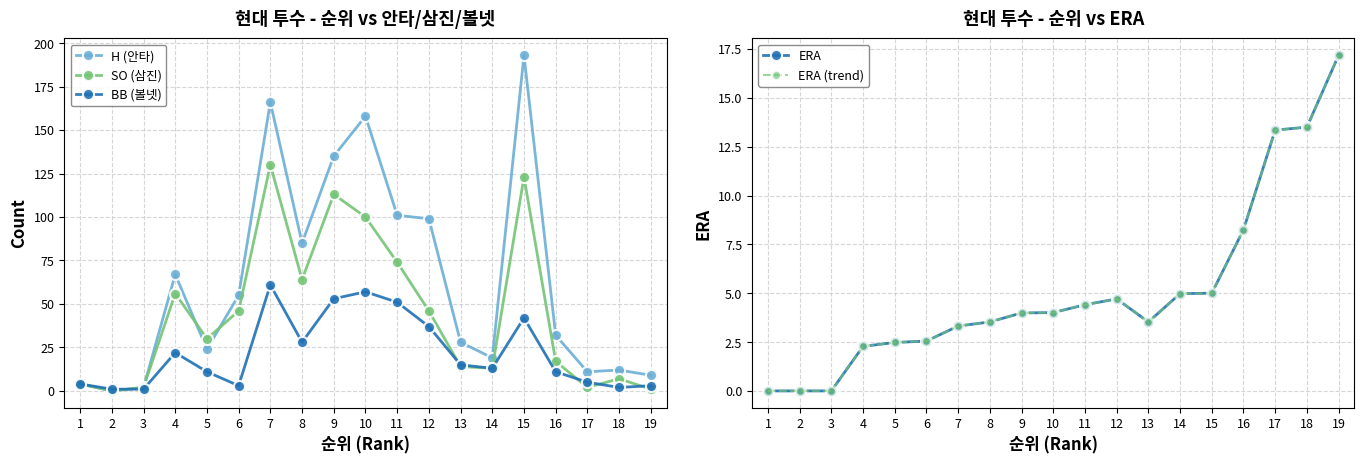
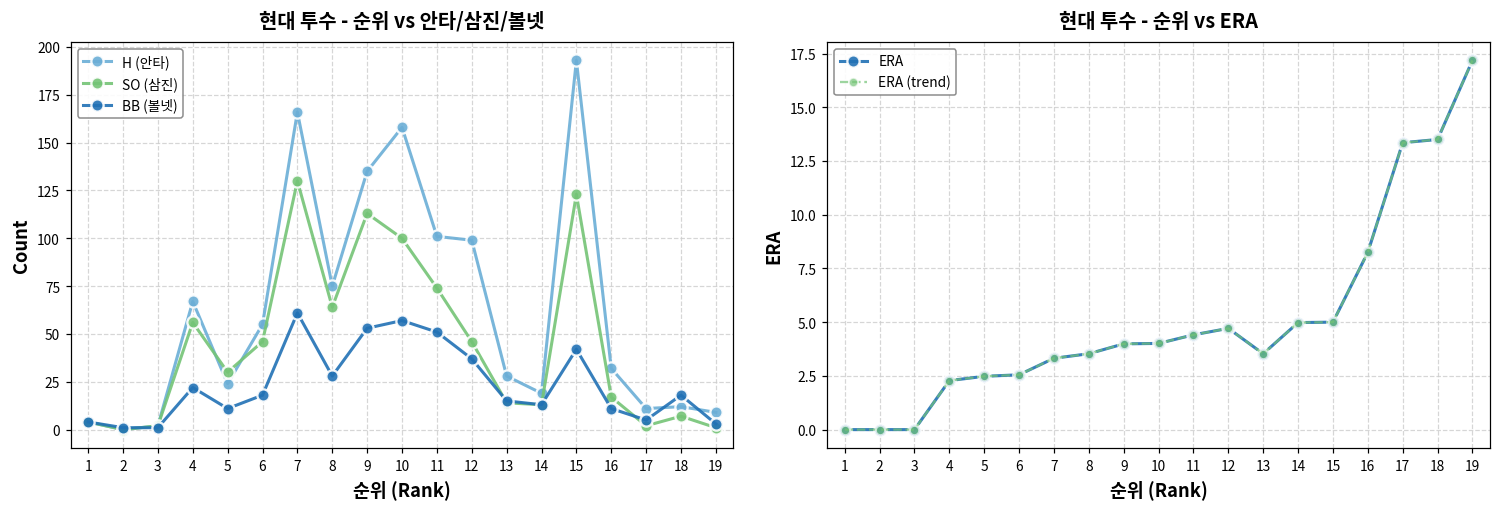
  {
    "현대 투수 - 순위 vs 안타/삼진/볼넷": {
      "H (안타)": {
        "4": 67,
        "5": 24,
        "6": 55,
        "7": 166,
-       "8": 85,
+       "8": 75,
        "9": 135,
        "10": 158,
        "11": 101,
        "12": 99,
        "13": 28,
        "14": 19,
        "15": 193,
        "16": 32,
        "17": 11,
        "18": 12,
        "19": 9
      },
      "SO (삼진)": {
        "4": 56,
        "5": 30,
        "6": 46,
        "7": 130,
        "8": 64,
        "9": 113,
        "10": 100,
        "11": 74,
        "12": 46,
        "15": 123,
        "16": 17,
        "17": 2,
        "18": 7,
        "19": 1
      },
      "BB (볼넷)": {
        "4": 22,
        "5": 11,
-       "6": 3,
+       "6": 18,
        "7": 61,
        "8": 28,
        "9": 53,
        "10": 57,
        "11": 51,
        "12": 37,
        "15": 42,
        "16": 11,
        "17": 5,
-       "18": 2,
+       "18": 18,
        "19": 3
      }
    },
    "현대 투수 - 순위 vs ERA": {
      "1": 0.0,
      "2": 0.0,
      "3": 0.0,
      "4": 2.3,
      "5": 2.5,
      "6": 2.6,
      "7": 3.3,
      "8": 3.5,
      "9": 4.0,
      "10": 4.0,
      "11": 4.4,
      "12": 4.7,
      "13": 3.5,
      "14": 5.0,
      "15": 5.0,
      "16": 8.3,
      "17": 13.4,
      "18": 13.5,
      "19": 17.2
    }
  }
